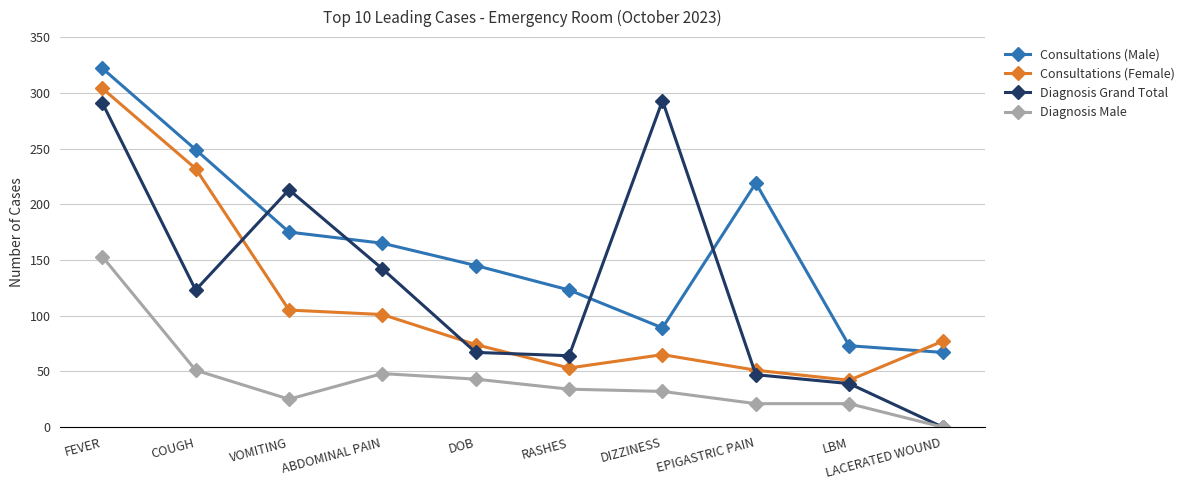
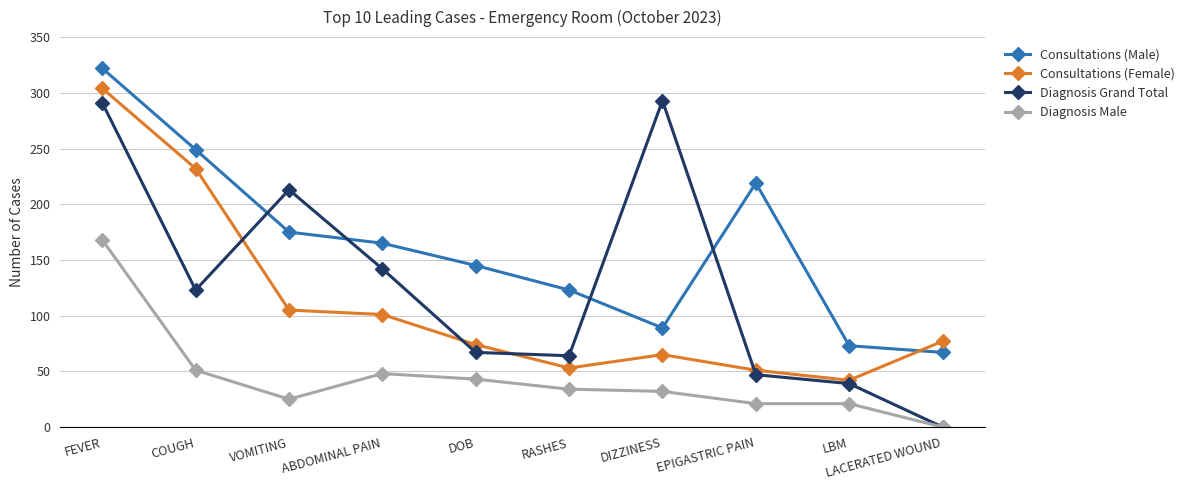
  {
    "Consultations (Male)": {
      "FEVER": 322,
      "COUGH": 249,
      "VOMITING": 175,
      "ABDOMINAL PAIN": 165,
      "DOB": 145,
      "RASHES": 123,
      "DIZZINESS": 89,
      "EPIGASTRIC PAIN": 219,
      "LBM": 73,
      "LACERATED WOUND": 67
    },
    "Consultations (Female)": {
      "FEVER": 304,
      "COUGH": 232,
      "VOMITING": 105,
      "ABDOMINAL PAIN": 101,
      "DOB": 74,
      "RASHES": 53,
      "DIZZINESS": 65,
      "EPIGASTRIC PAIN": 51,
      "LBM": 42,
      "LACERATED WOUND": 77
    },
    "Diagnosis Grand Total": {
      "FEVER": 291,
      "COUGH": 123,
      "VOMITING": 213,
      "ABDOMINAL PAIN": 142,
      "DOB": 67,
      "RASHES": 64,
      "DIZZINESS": 293,
      "EPIGASTRIC PAIN": 47,
      "LBM": 39
    },
    "Diagnosis Male": {
-     "FEVER": 153,
+     "FEVER": 168,
      "COUGH": 51,
      "VOMITING": 25,
      "ABDOMINAL PAIN": 48,
      "DOB": 43,
      "RASHES": 34,
      "DIZZINESS": 32,
      "EPIGASTRIC PAIN": 21,
      "LBM": 21
    }
  }
